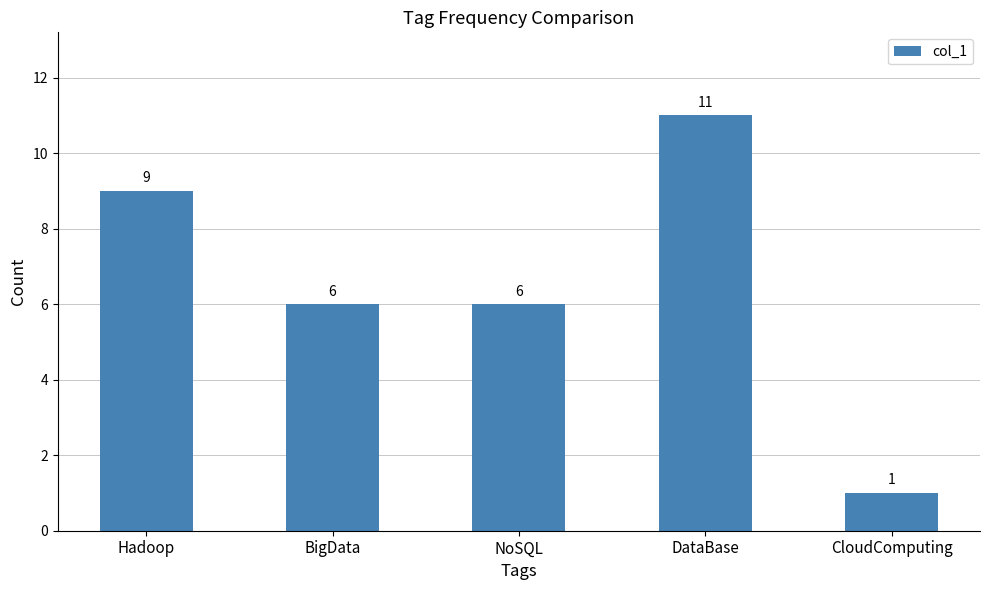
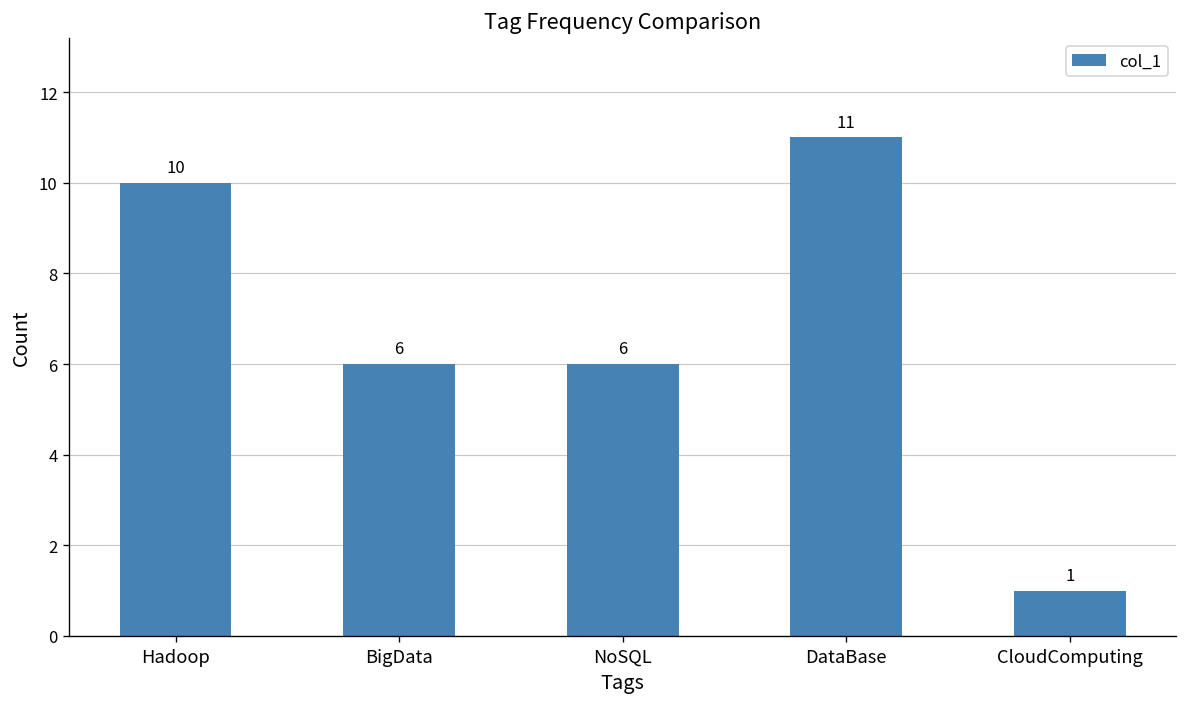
  {
-   "Hadoop": 9,
+   "Hadoop": 10,
    "BigData": 6,
    "NoSQL": 6,
    "DataBase": 11,
    "CloudComputing": 1
  }
